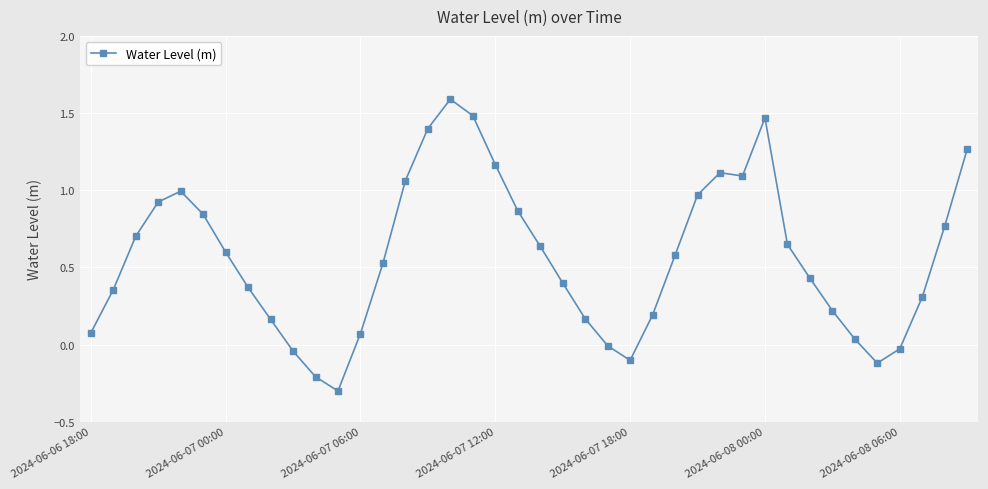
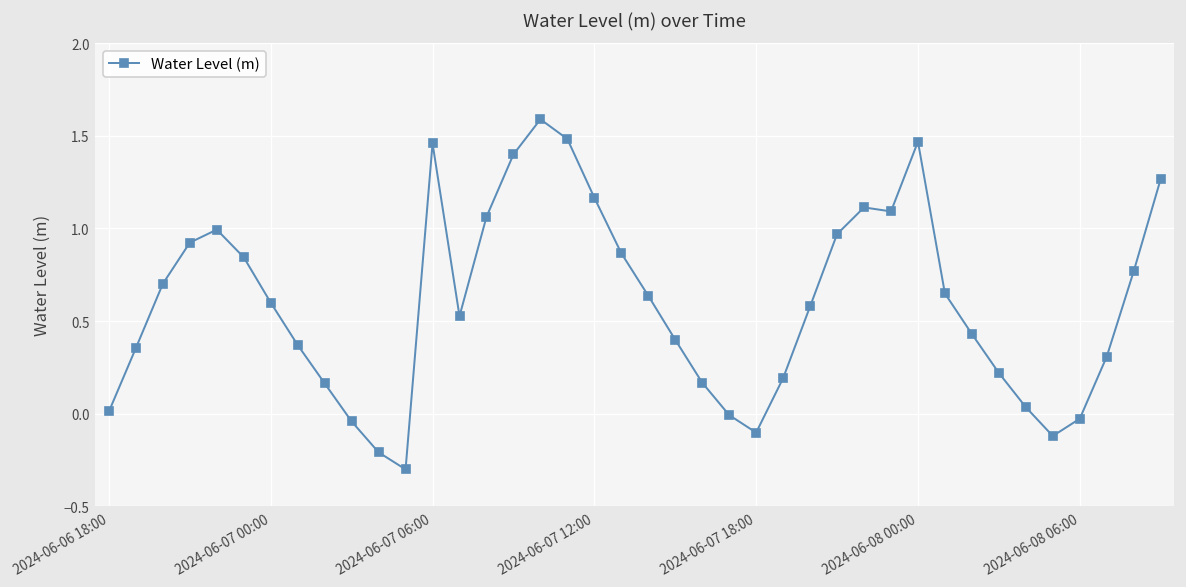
  {
-   "2024-06-06 18:00": 0.07,
+   "2024-06-06 18:00": 0.01,
    "2024-06-07 00:00": 0.60,
-   "2024-06-07 06:00": 0.07,
+   "2024-06-07 06:00": 1.46,
    "2024-06-07 12:00": 1.17,
    "2024-06-07 18:00": -0.10,
    "2024-06-08 00:00": 1.47,
    "2024-06-08 06:00": -0.03
  }
